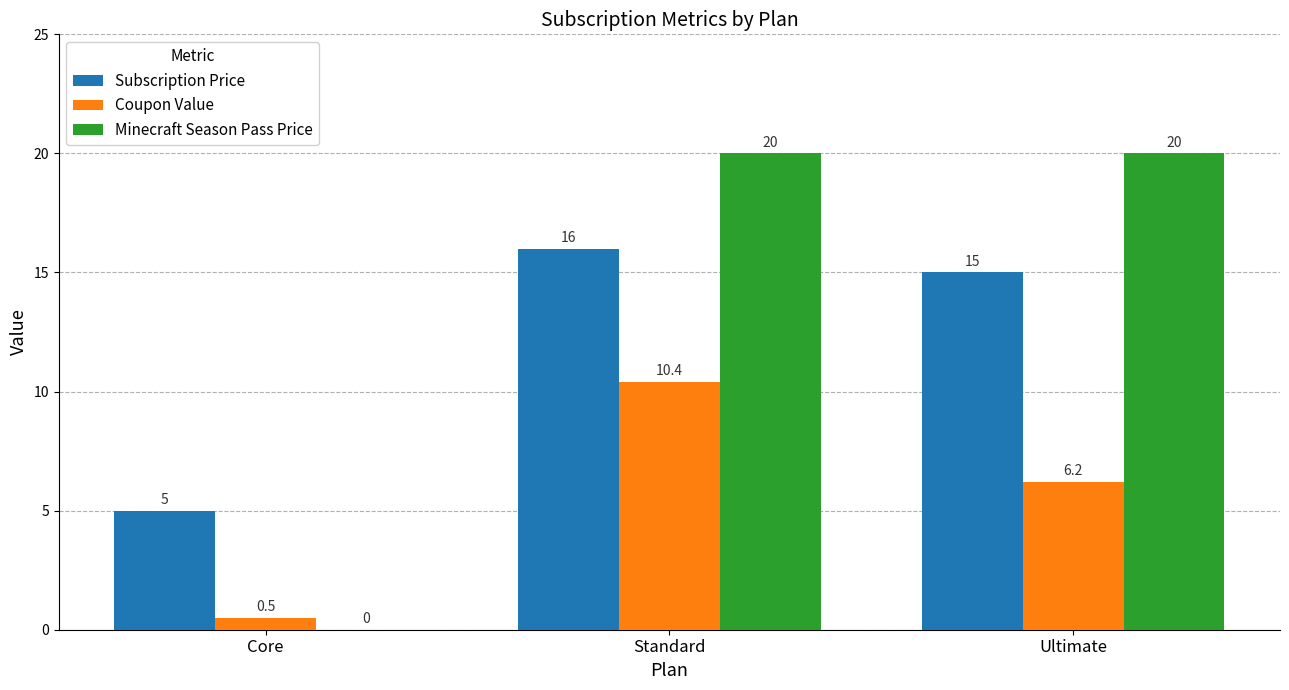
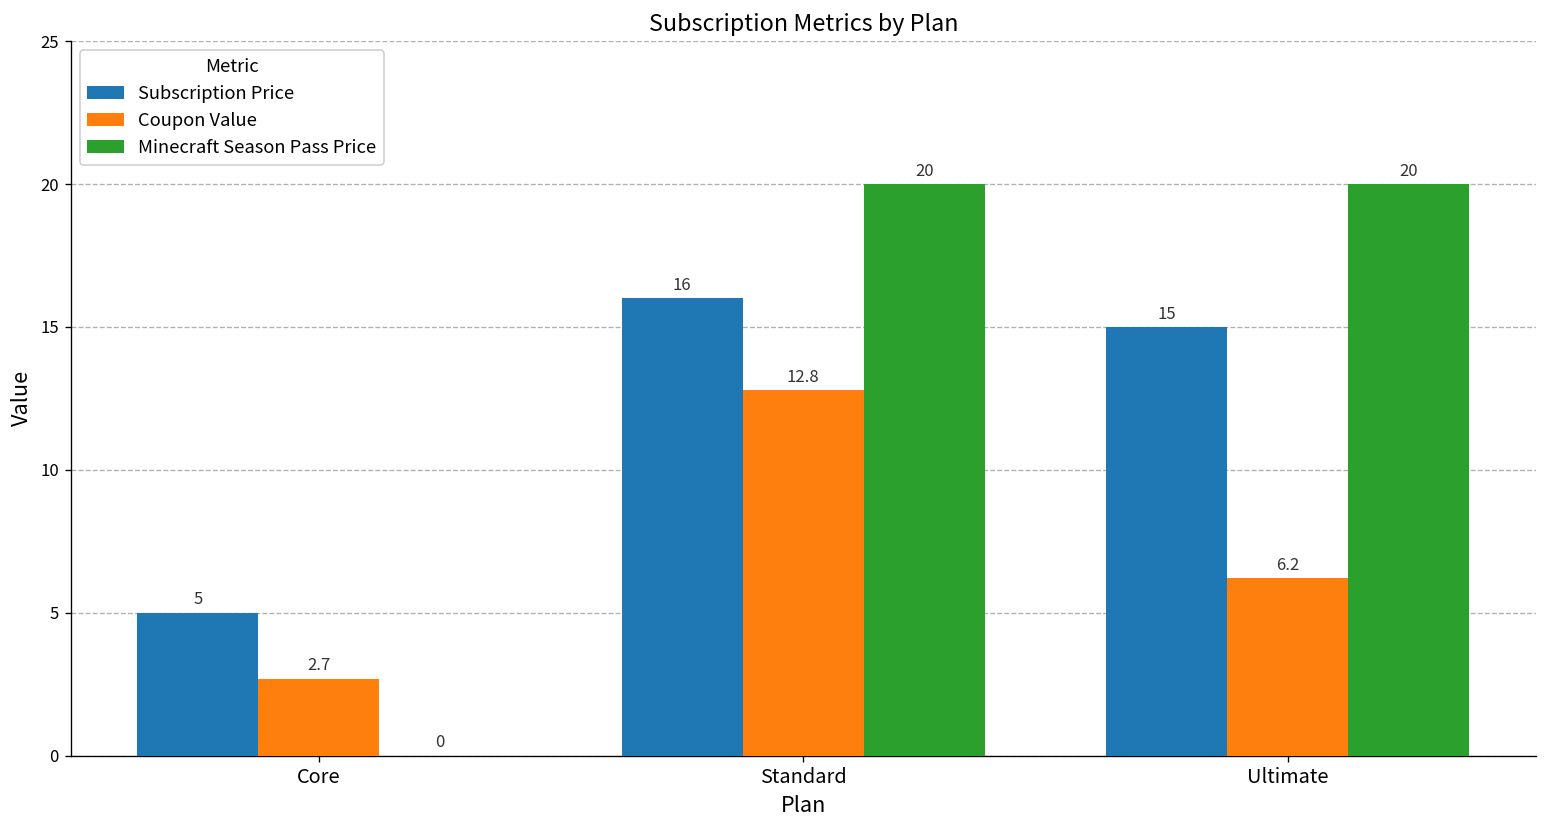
  {
    "Subscription Price": {
      "Core": 5,
      "Standard": 16,
      "Ultimate": 15
    },
    "Coupon Value": {
-     "Core": 0.5,
-     "Standard": 10.4,
+     "Core": 2.7,
+     "Standard": 12.8,
      "Ultimate": 6.2
    },
    "Minecraft Season Pass Price": {
      "Core": 0,
      "Standard": 20,
      "Ultimate": 20
    }
  }
